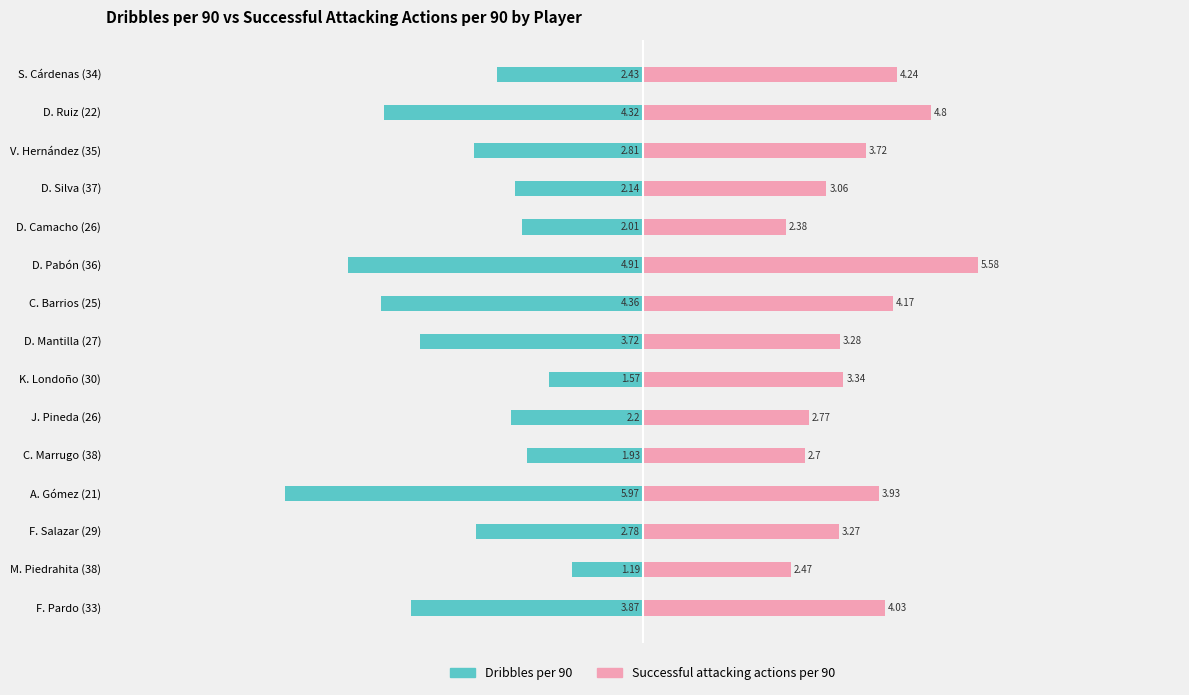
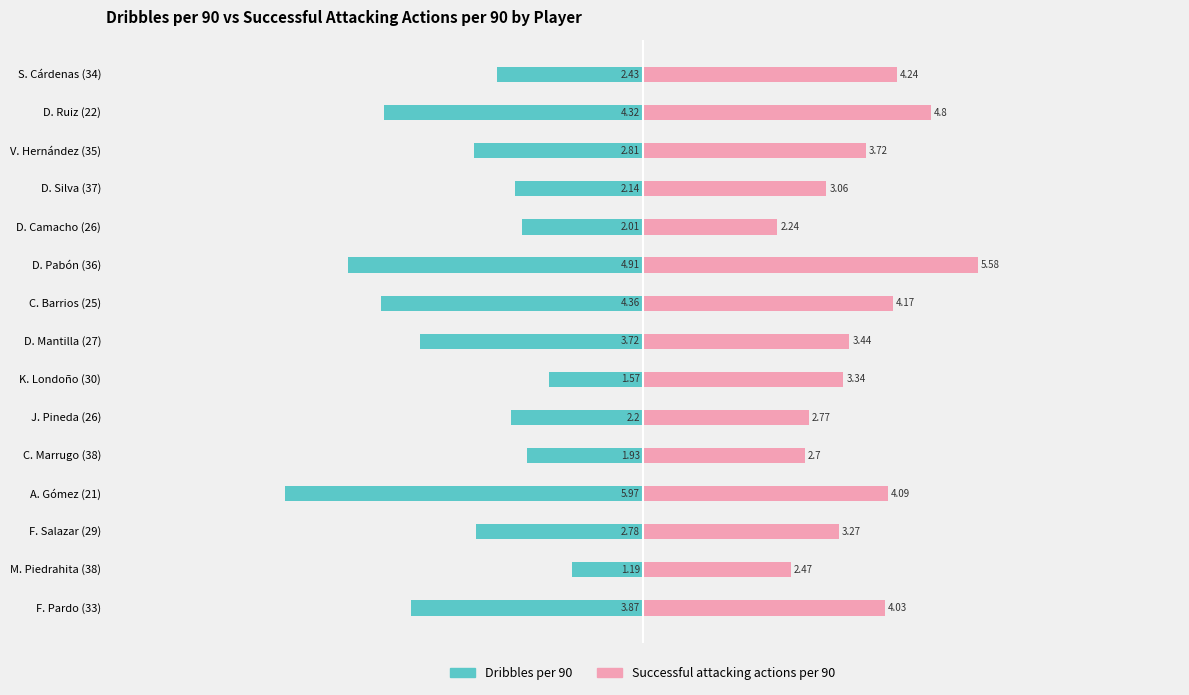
  {
    "Successful attacking actions per 90": {
      "S. Cárdenas (34)": 4.24,
      "D. Ruiz (22)": 4.8,
      "V. Hernández (35)": 3.72,
      "D. Silva (37)": 3.06,
-     "D. Camacho (26)": 2.38,
+     "D. Camacho (26)": 2.24,
      "D. Pabón (36)": 5.58,
      "C. Barrios (25)": 4.17,
-     "D. Mantilla (27)": 3.28,
+     "D. Mantilla (27)": 3.44,
      "K. Londoño (30)": 3.34,
      "J. Pineda (26)": 2.77,
      "C. Marrugo (38)": 2.7,
-     "A. Gómez (21)": 3.93,
+     "A. Gómez (21)": 4.09,
      "F. Salazar (29)": 3.27,
      "M. Piedrahita (38)": 2.47,
      "F. Pardo (33)": 4.03
    }
  }
